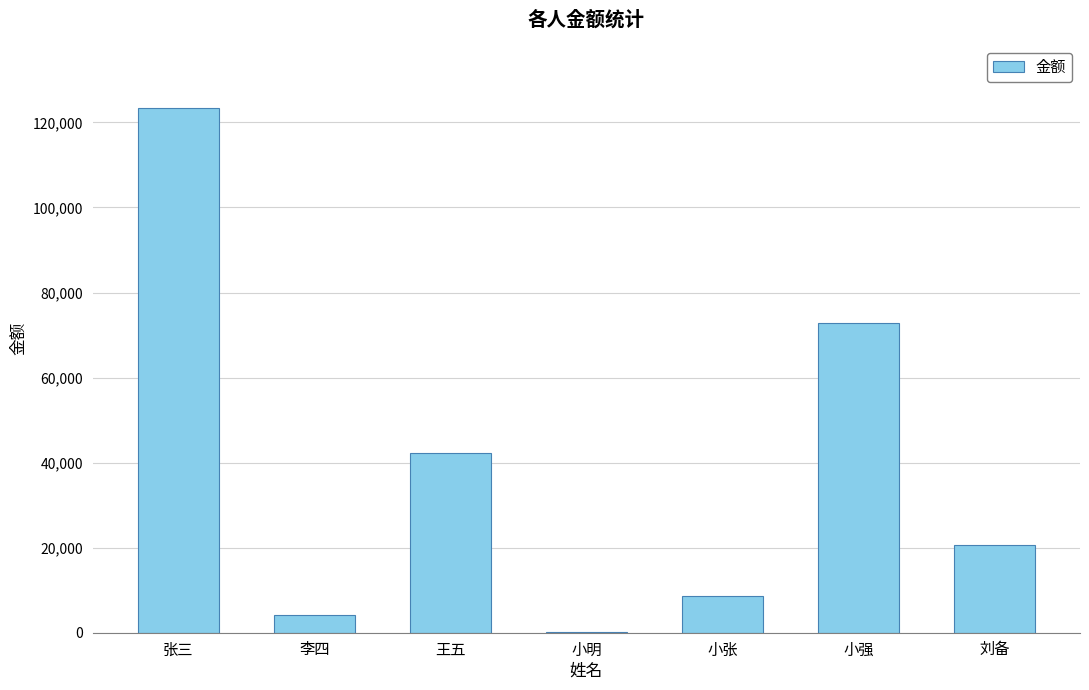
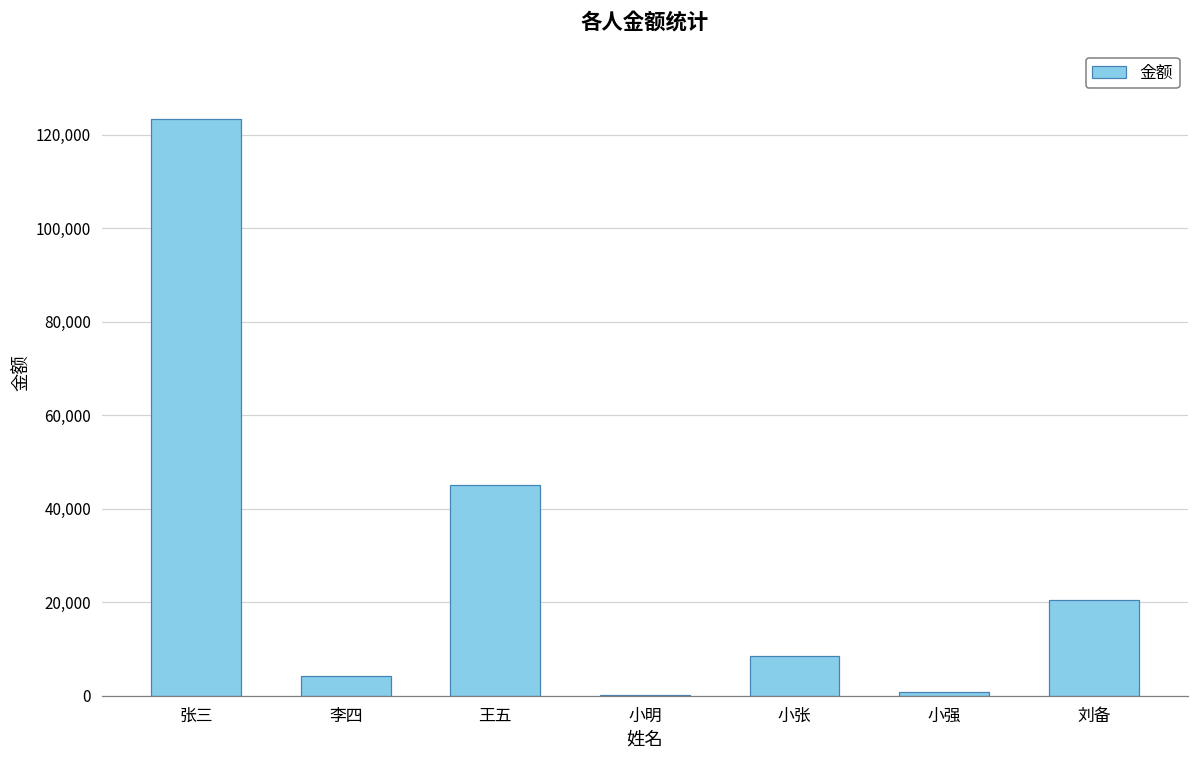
  {
    "张三": "123,000",
    "李四": "4,000",
-   "王五": "42,000",
+   "王五": "45,000",
    "小张": "9,000",
-   "小强": "73,000",
+   "小强": "1,000",
    "刘备": "21,000"
  }
